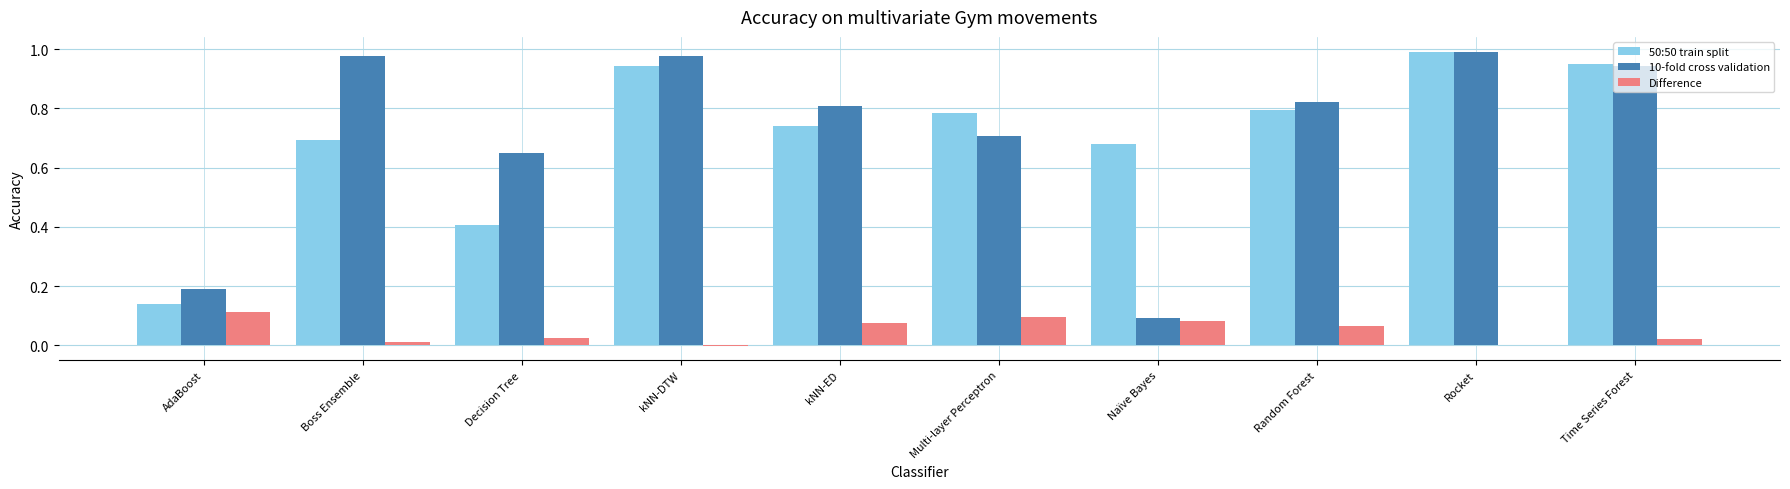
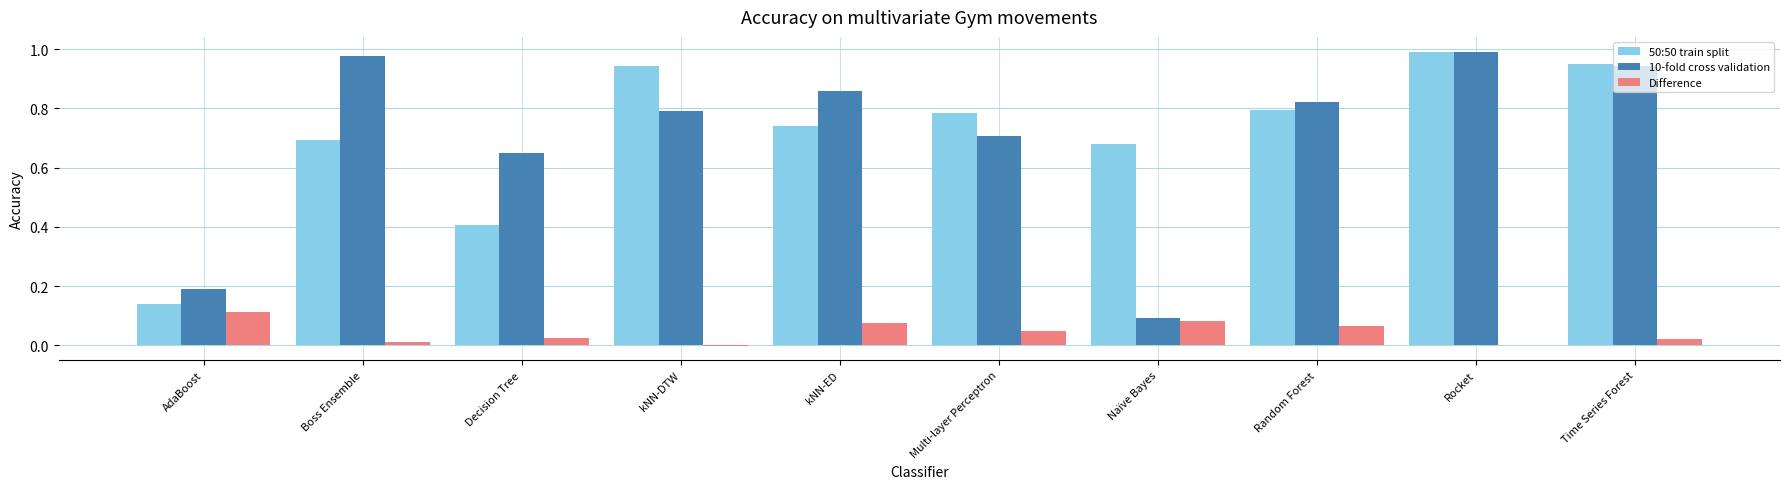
  {
    "50:50 train split": {
      "AdaBoost": 0.14,
      "Boss Ensemble": 0.69,
      "Decision Tree": 0.41,
      "kNN-DTW": 0.94,
      "kNN-ED": 0.74,
      "Multi-layer Perceptron": 0.78,
      "Naïve Bayes": 0.68,
      "Random Forest": 0.79,
      "Rocket": 0.99,
      "Time Series Forest": 0.95
    },
    "10-fold cross validation": {
      "AdaBoost": 0.19,
      "Boss Ensemble": 0.98,
      "Decision Tree": 0.65,
-     "kNN-DTW": 0.98,
-     "kNN-ED": 0.81,
+     "kNN-DTW": 0.79,
+     "kNN-ED": 0.86,
      "Multi-layer Perceptron": 0.71,
      "Naïve Bayes": 0.09,
      "Random Forest": 0.82,
      "Rocket": 0.99
    },
    "Difference": {
      "AdaBoost": 0.11,
      "Boss Ensemble": 0.01,
      "Decision Tree": 0.03,
      "kNN-ED": 0.08,
-     "Multi-layer Perceptron": 0.10,
+     "Multi-layer Perceptron": 0.05,
      "Naïve Bayes": 0.08,
      "Random Forest": 0.07,
      "Time Series Forest": 0.02
    }
  }
